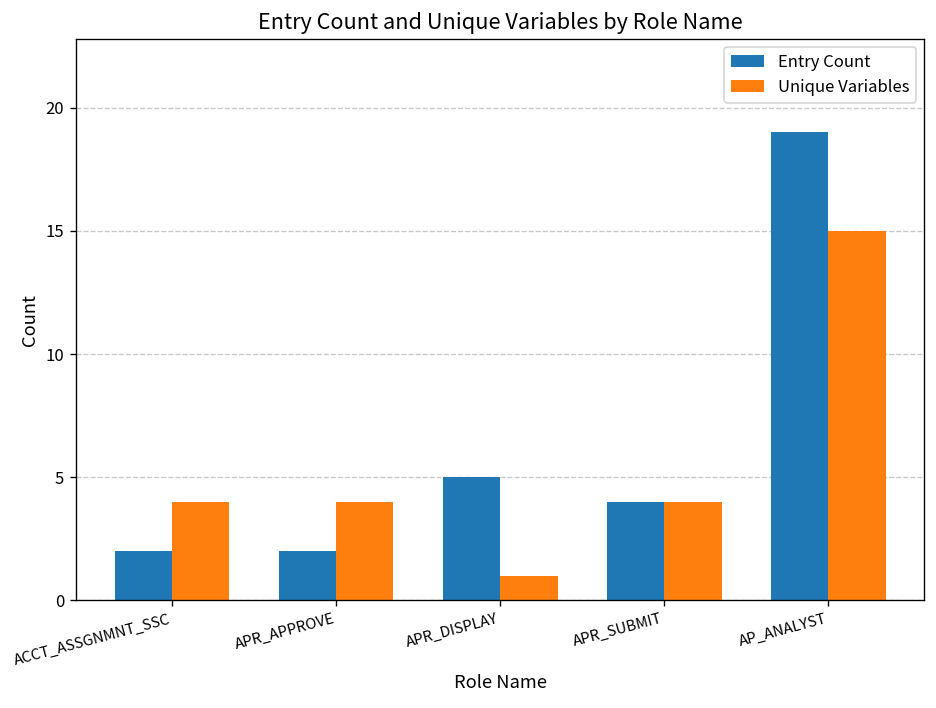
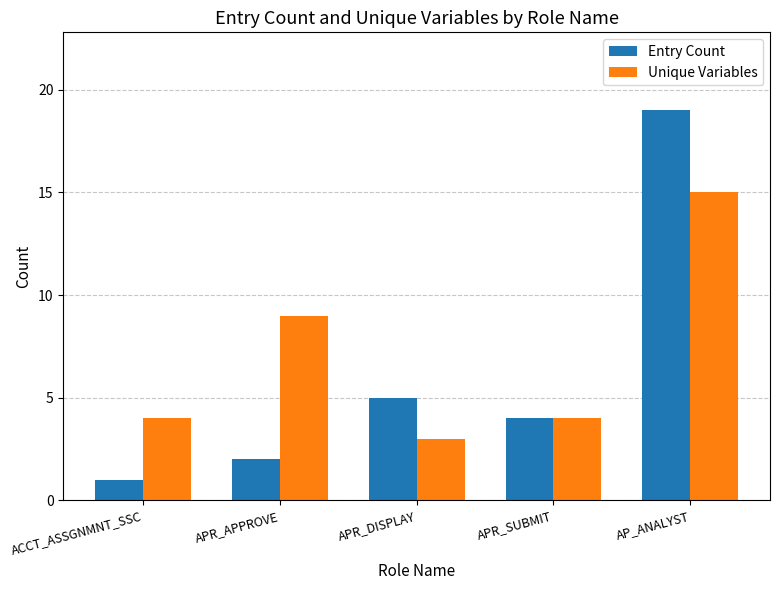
  {
    "Entry Count": {
-     "ACCT_ASSGNMNT_SSC": 2,
+     "ACCT_ASSGNMNT_SSC": 1,
      "APR_APPROVE": 2,
      "APR_DISPLAY": 5,
      "APR_SUBMIT": 4,
      "AP_ANALYST": 19
    },
    "Unique Variables": {
      "ACCT_ASSGNMNT_SSC": 4,
-     "APR_APPROVE": 4,
-     "APR_DISPLAY": 1,
+     "APR_APPROVE": 9,
+     "APR_DISPLAY": 3,
      "APR_SUBMIT": 4,
      "AP_ANALYST": 15
    }
  }
